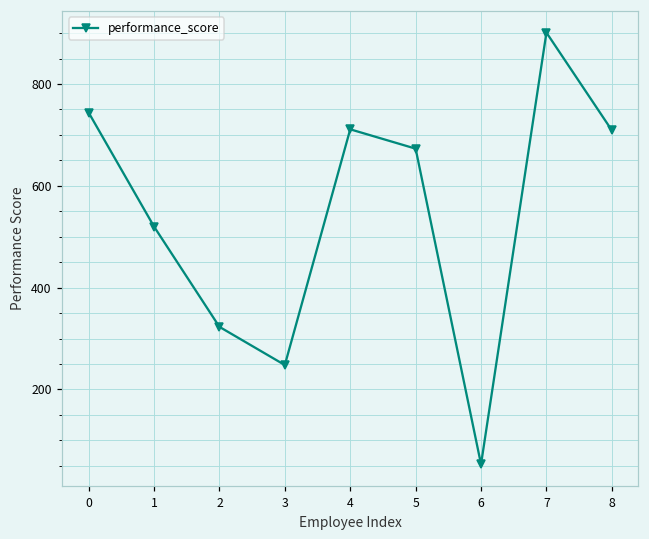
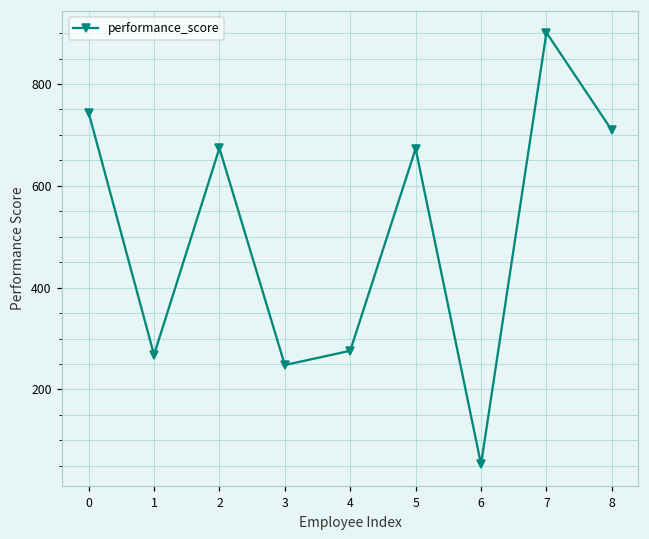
  {
    "0": 740,
-   "1": 520,
-   "2": 320,
+   "1": 270,
+   "2": 670,
    "3": 250,
-   "4": 710,
+   "4": 280,
    "5": 670,
    "6": 50,
    "7": 900,
    "8": 710
  }
